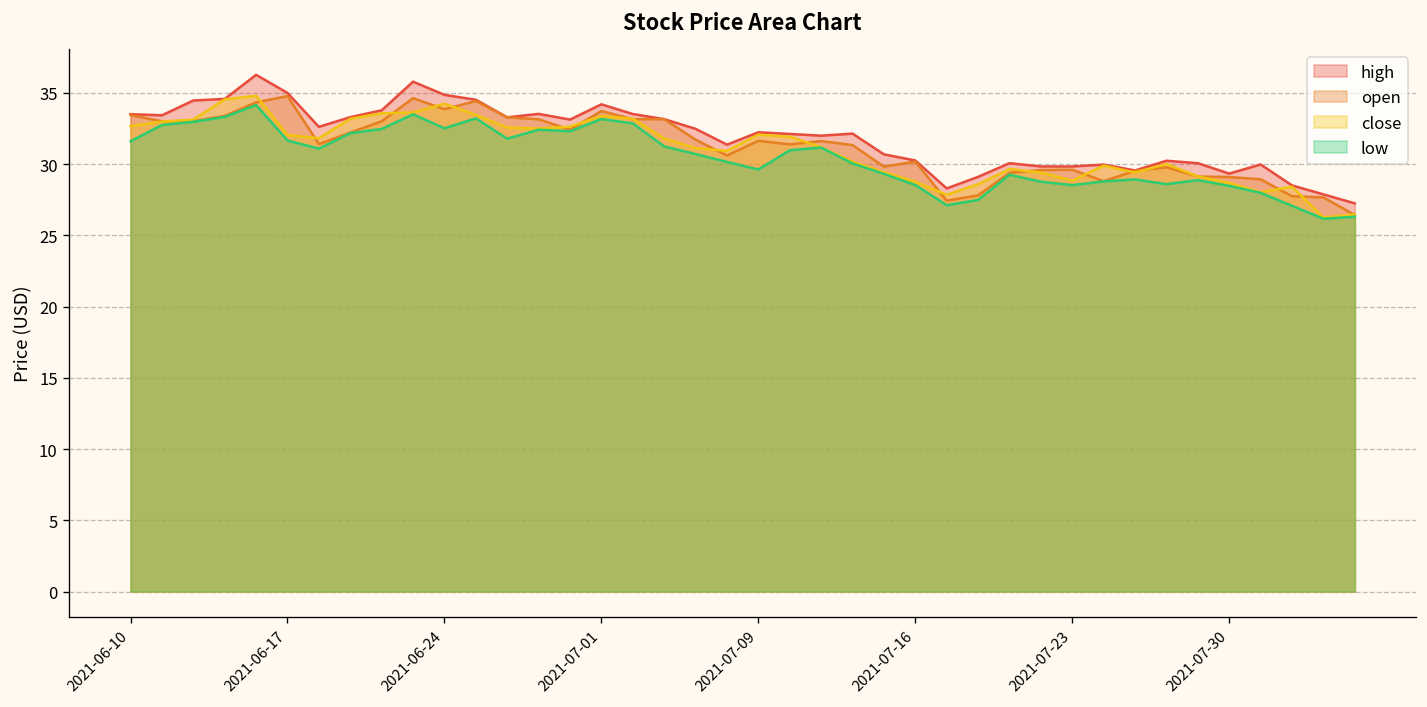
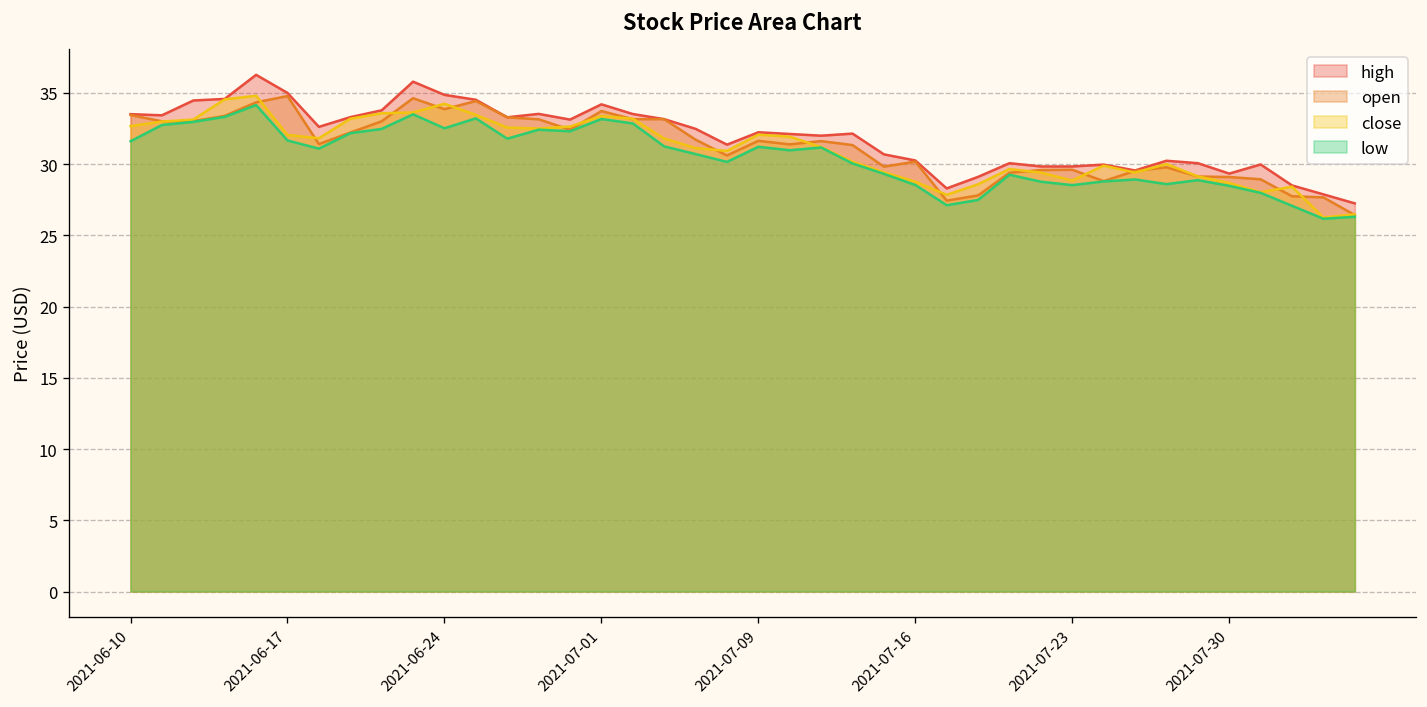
  {
    "low": {
      "2021-06-10": 31.6,
      "2021-06-17": 31.7,
      "2021-06-24": 32.5,
-     "2021-07-09": 29.6,
+     "2021-07-09": 31.2,
      "2021-07-16": 28.5,
      "2021-07-23": 28.5
    }
  }
